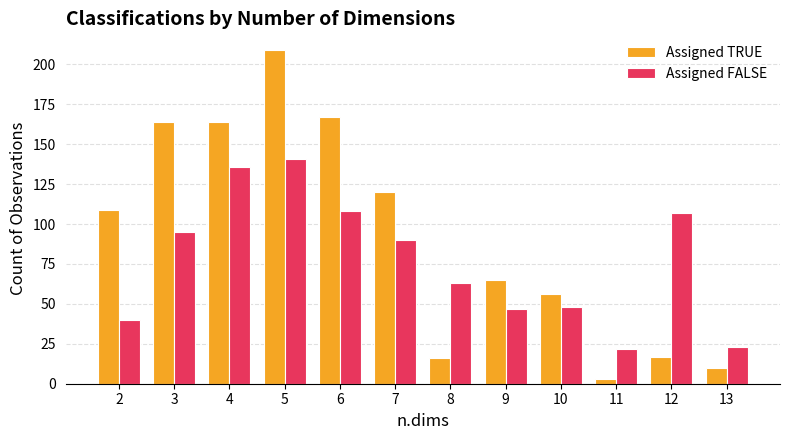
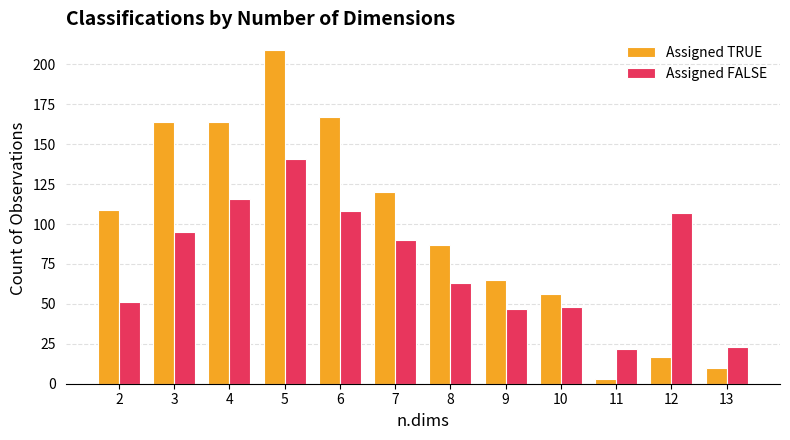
  {
    "Assigned TRUE": {
      "2": 109,
      "3": 164,
      "4": 164,
      "5": 209,
      "6": 167,
      "7": 120,
-     "8": 16,
+     "8": 87,
      "9": 65,
      "10": 56,
      "11": 3,
      "12": 17,
      "13": 10
    },
    "Assigned FALSE": {
-     "2": 40,
+     "2": 51,
      "3": 95,
-     "4": 136,
+     "4": 116,
      "5": 141,
      "6": 108,
      "7": 90,
      "8": 63,
      "9": 47,
      "10": 48,
      "11": 22,
      "12": 107,
      "13": 23
    }
  }
